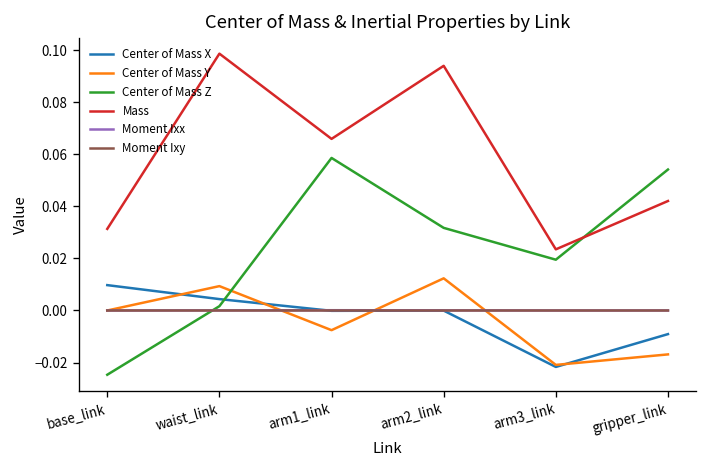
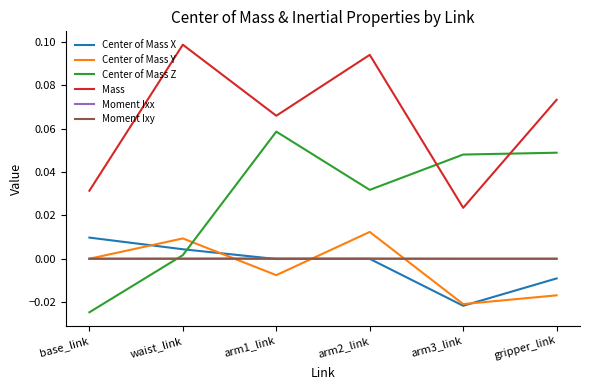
  {
    "Center of Mass X": {
      "base_link": 0.010,
      "waist_link": 0.004,
      "gripper_link": -0.009
    },
    "Center of Mass Y": {
      "waist_link": 0.009,
      "arm1_link": -0.008,
      "arm2_link": 0.012,
      "gripper_link": -0.017
    },
    "Center of Mass Z": {
      "base_link": -0.025,
      "waist_link": 0.002,
      "arm1_link": 0.059,
      "arm2_link": 0.032,
-     "arm3_link": 0.020,
-     "gripper_link": 0.054
+     "arm3_link": 0.048,
+     "gripper_link": 0.049
    },
    "Mass": {
      "base_link": 0.031,
      "waist_link": 0.099,
      "arm1_link": 0.066,
      "arm2_link": 0.094,
      "arm3_link": 0.023,
-     "gripper_link": 0.042
+     "gripper_link": 0.073
    }
  }
